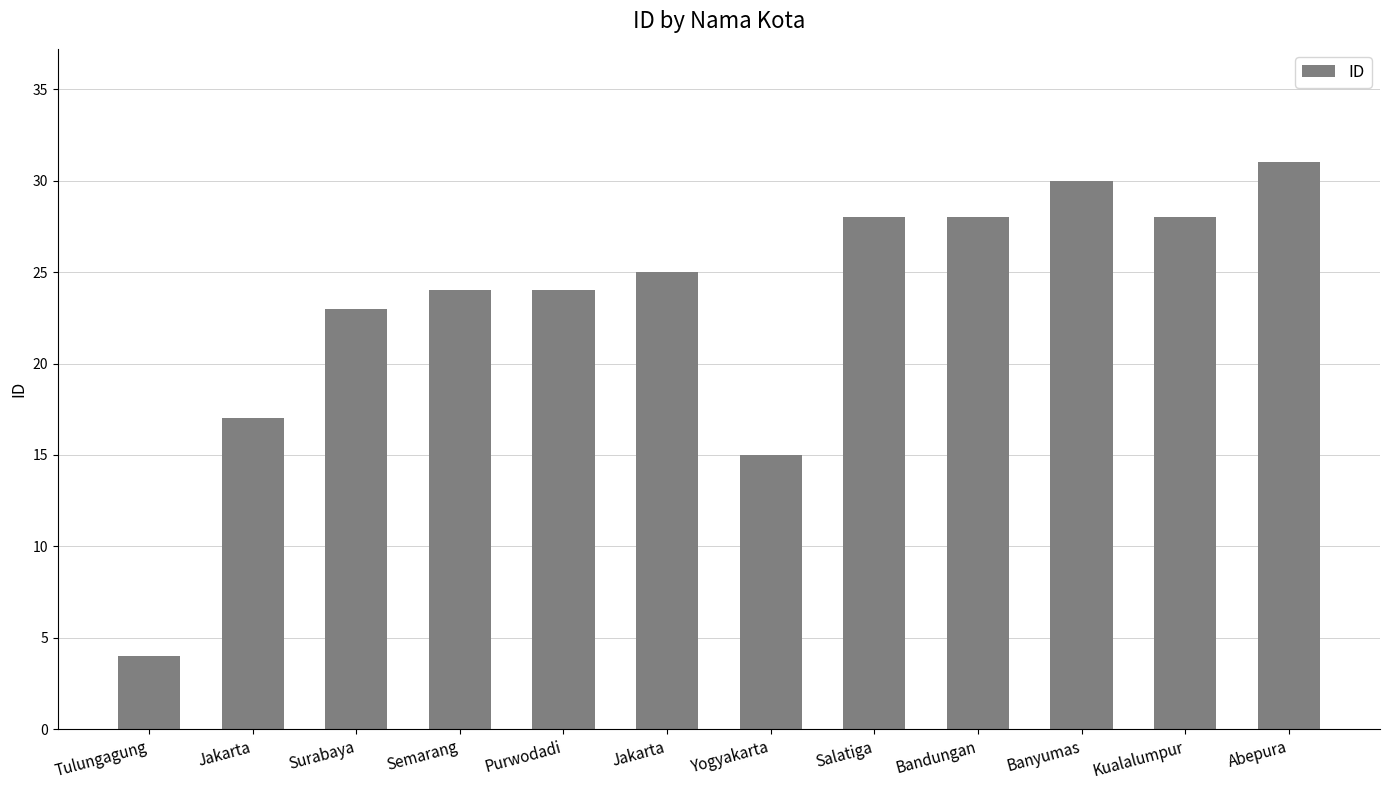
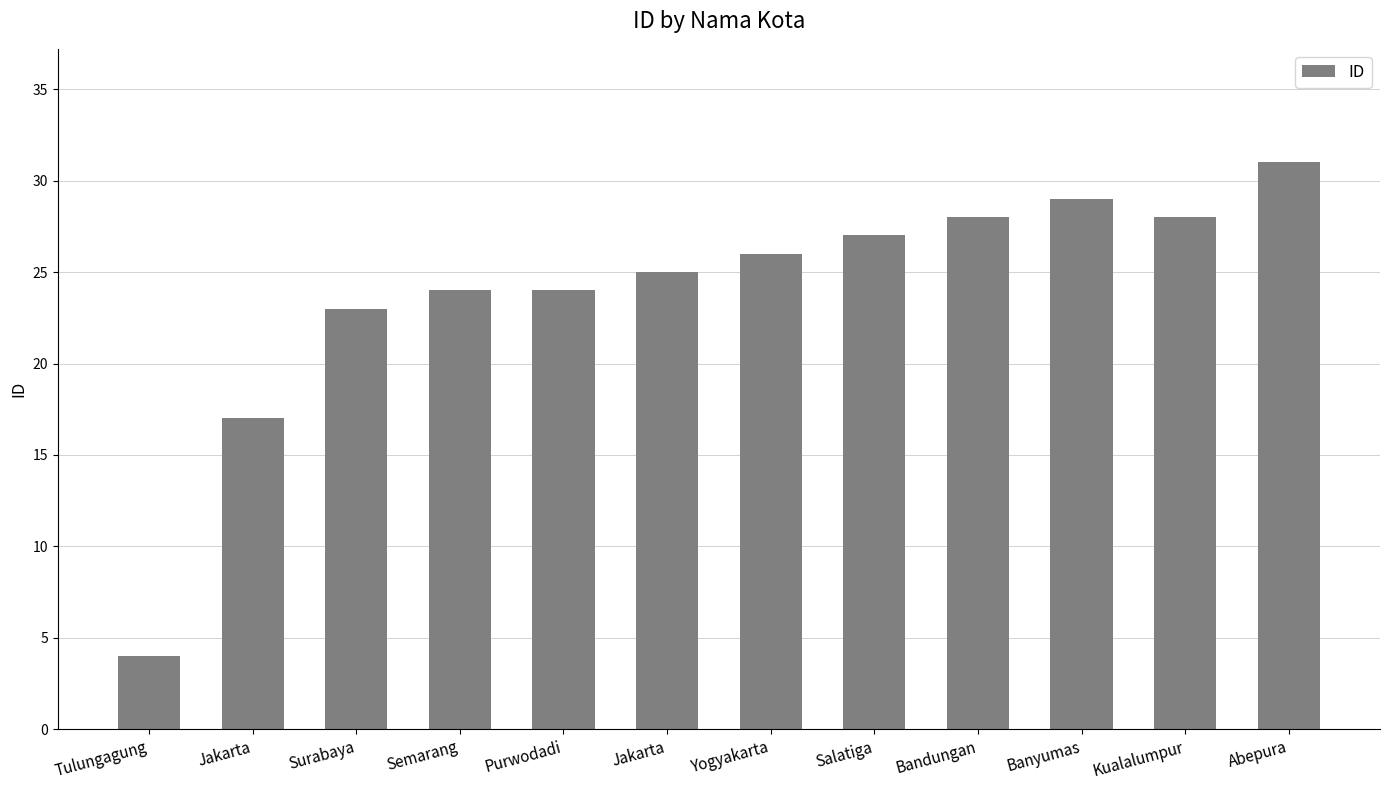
  {
    "Tulungagung": 4,
    "Surabaya": 23,
    "Semarang": 24,
    "Purwodadi": 24,
-   "Yogyakarta": 15,
-   "Salatiga": 28,
+   "Yogyakarta": 26,
+   "Salatiga": 27,
    "Bandungan": 28,
-   "Banyumas": 30,
+   "Banyumas": 29,
    "Kualalumpur": 28,
    "Abepura": 31
  }
